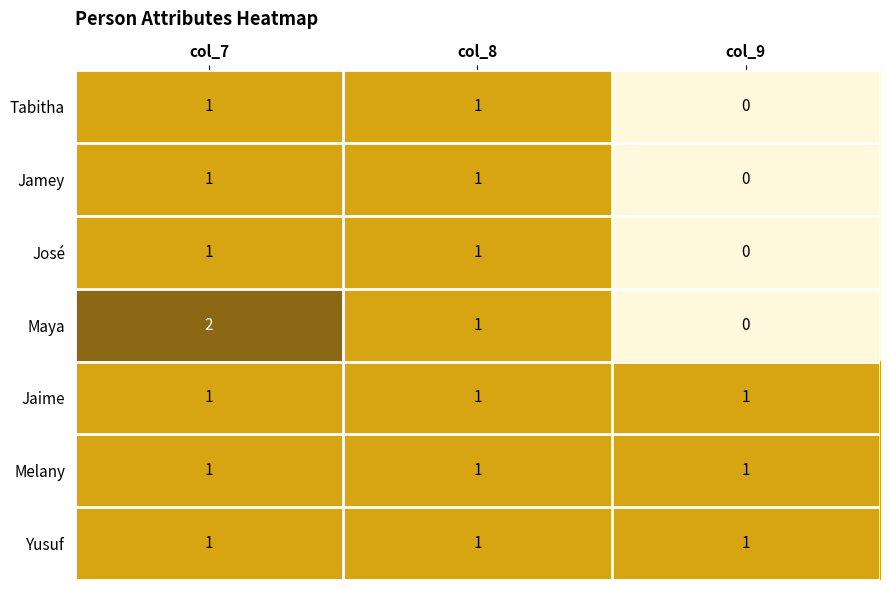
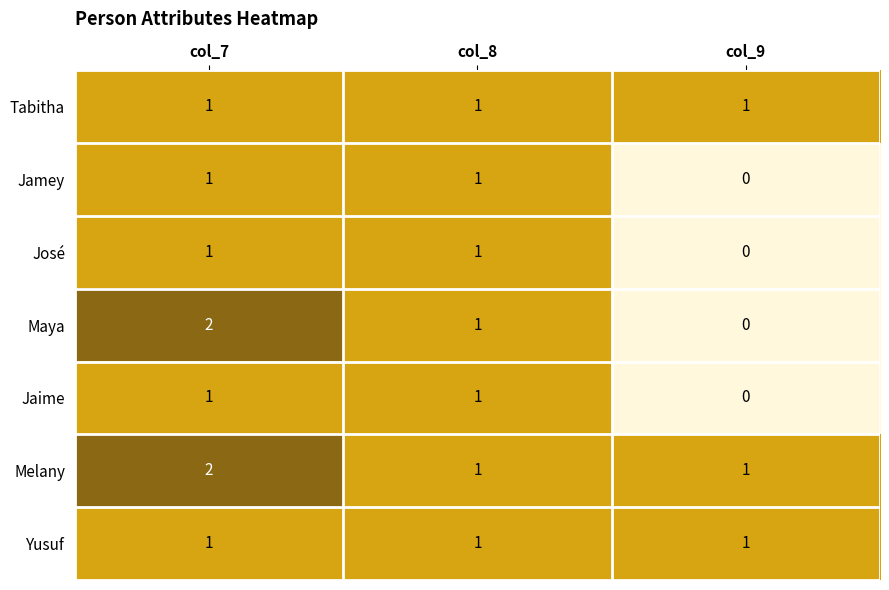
  {
    "Tabitha": {
      "col_7": 1,
      "col_8": 1,
-     "col_9": 0
+     "col_9": 1
    },
    "Jamey": {
      "col_7": 1,
      "col_8": 1,
      "col_9": 0
    },
    "José": {
      "col_7": 1,
      "col_8": 1,
      "col_9": 0
    },
    "Maya": {
      "col_7": 2,
      "col_8": 1,
      "col_9": 0
    },
    "Jaime": {
      "col_7": 1,
      "col_8": 1,
-     "col_9": 1
+     "col_9": 0
    },
    "Melany": {
-     "col_7": 1,
+     "col_7": 2,
      "col_8": 1,
      "col_9": 1
    },
    "Yusuf": {
      "col_7": 1,
      "col_8": 1,
      "col_9": 1
    }
  }
